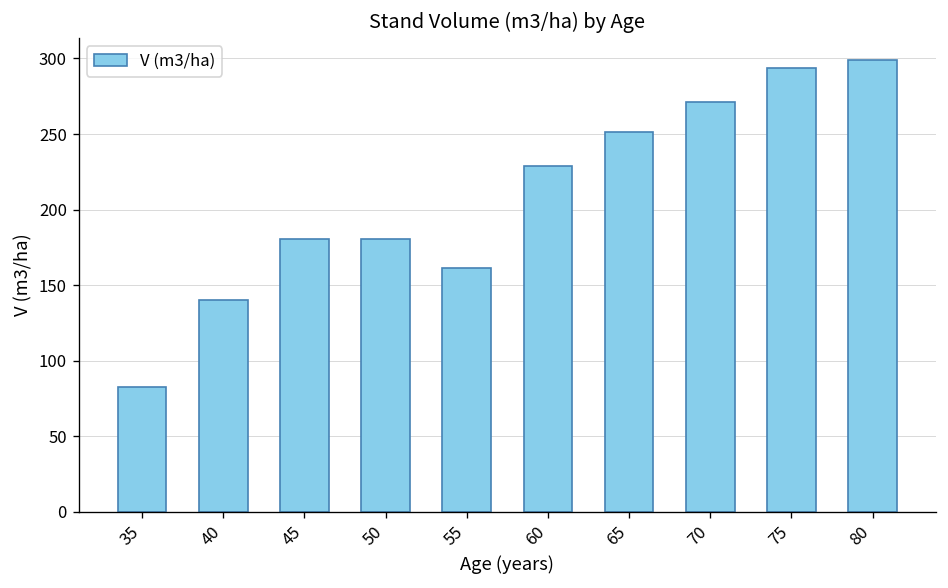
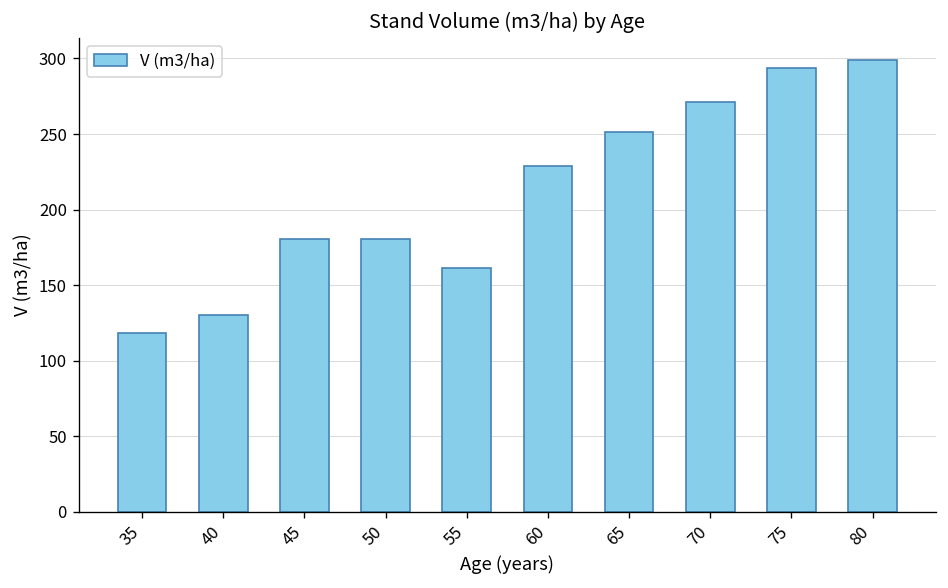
  {
-   "35": 82,
-   "40": 140,
+   "35": 118,
+   "40": 130,
    "45": 180,
    "50": 181,
    "55": 162,
    "60": 229,
    "65": 251,
    "70": 271,
    "75": 294,
    "80": 299
  }
